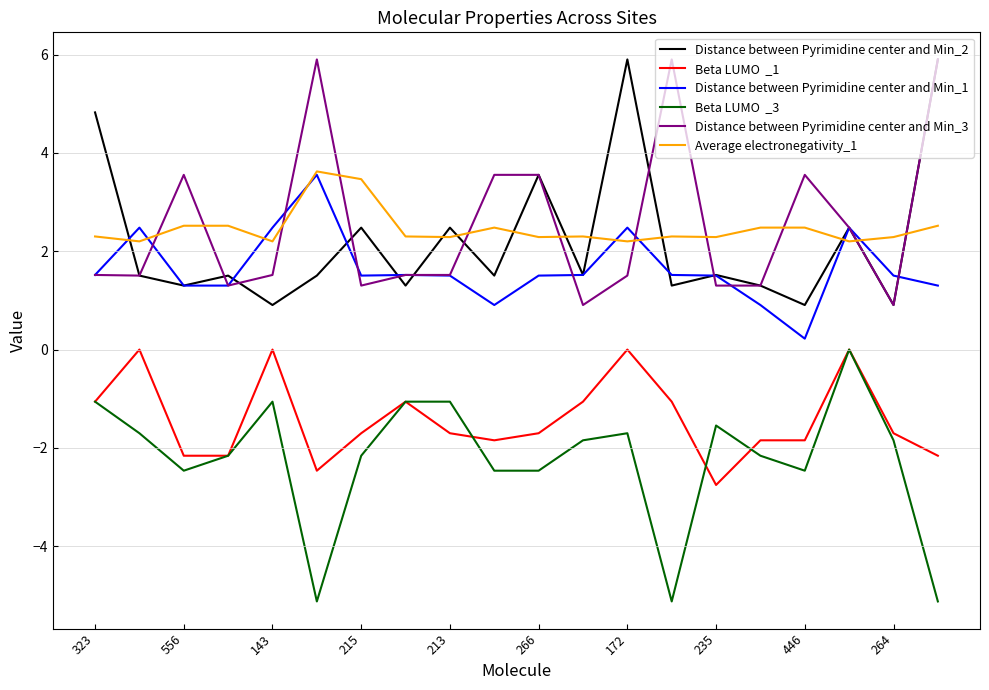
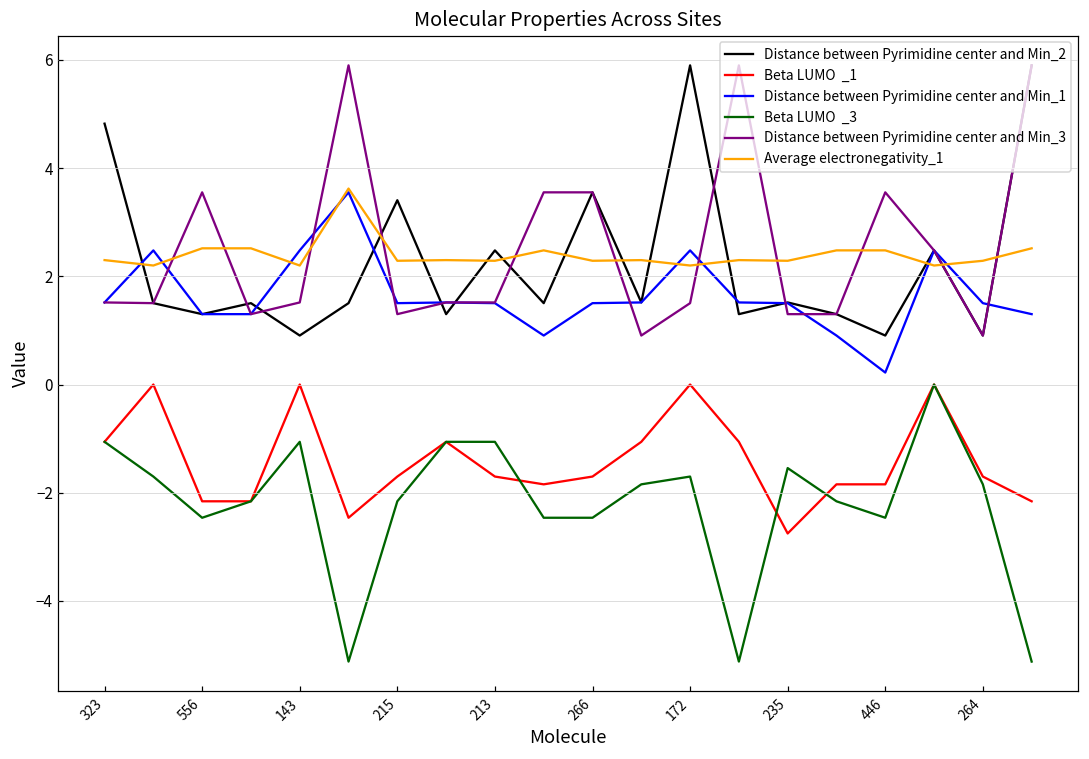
  {
    "Distance between Pyrimidine center and Min_2": {
      "323": 4.8,
      "143": 0.9,
-     "215": 2.5,
+     "215": 3.4,
      "213": 2.5,
      "172": 5.9,
      "446": 0.9
    },
    "Beta LUMO _1": {
      "556": -2.2,
      "143": 0.0,
      "215": -1.7,
      "213": -1.7,
      "266": -1.7,
      "172": 0.0,
      "235": -2.8,
      "446": -1.8,
      "264": -1.7
    },
    "Distance between Pyrimidine center and Min_1": {
      "143": 2.5,
      "215": 1.5,
      "266": 1.5,
      "172": 2.5,
      "446": 0.2,
      "264": 1.5
    },
    "Beta LUMO _3": {
      "556": -2.5,
      "143": -1.1,
      "215": -2.2,
      "213": -1.1,
      "266": -2.5,
      "172": -1.7,
      "235": -1.5,
      "446": -2.5,
      "264": -1.8
    },
    "Distance between Pyrimidine center and Min_3": {
      "556": 3.6,
      "143": 1.5,
      "215": 1.3,
      "172": 1.5,
      "235": 1.3,
      "446": 3.6
    },
    "Average electronegativity_1": {
      "323": 2.3,
      "556": 2.5,
      "143": 2.2,
-     "215": 3.5,
+     "215": 2.3,
      "213": 2.3,
      "266": 2.3,
      "172": 2.2,
      "235": 2.3,
      "446": 2.5,
      "264": 2.3
    }
  }
